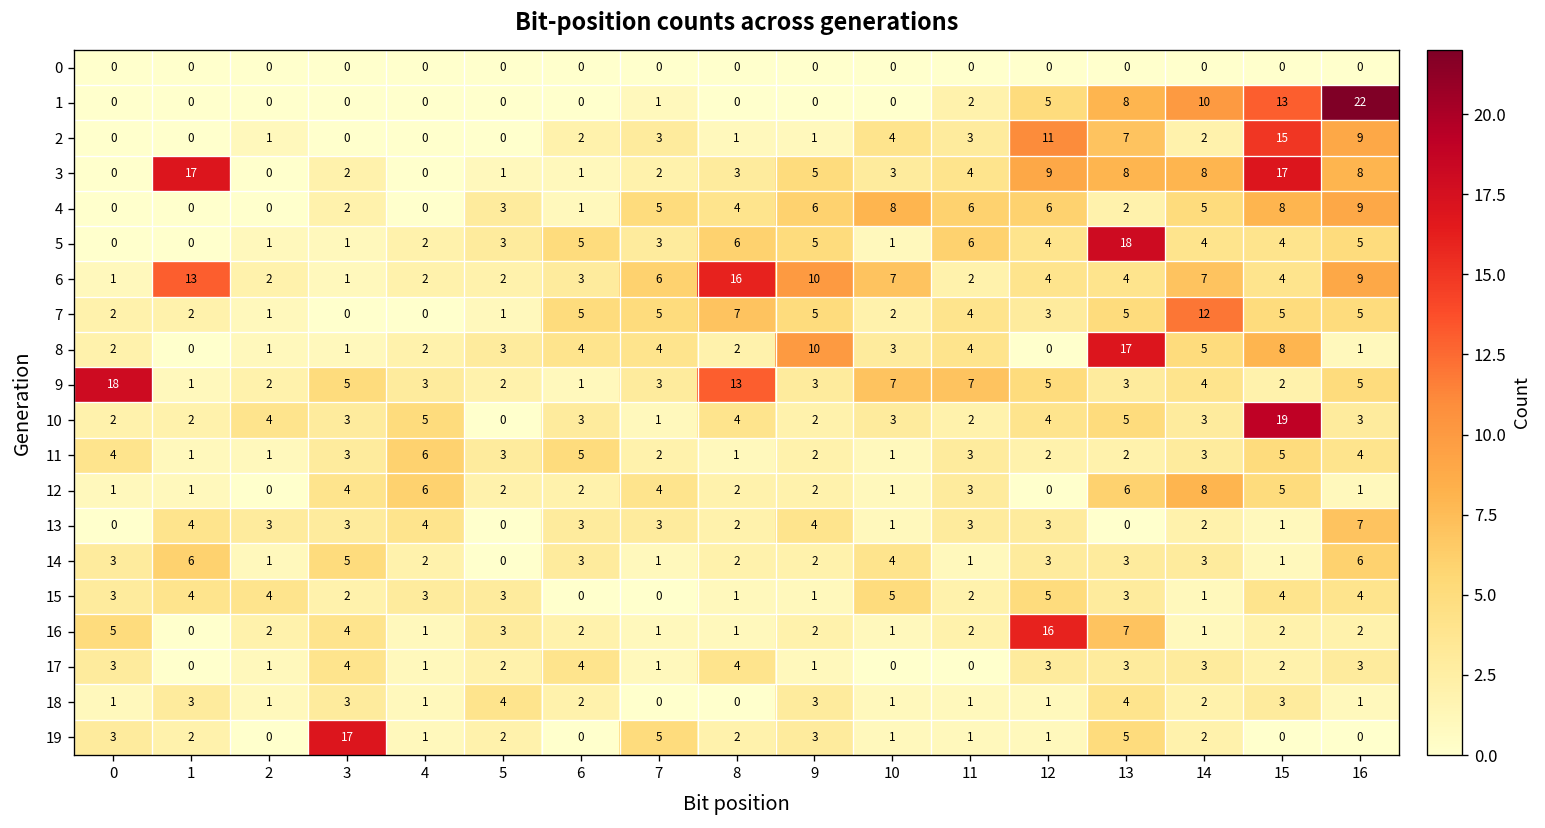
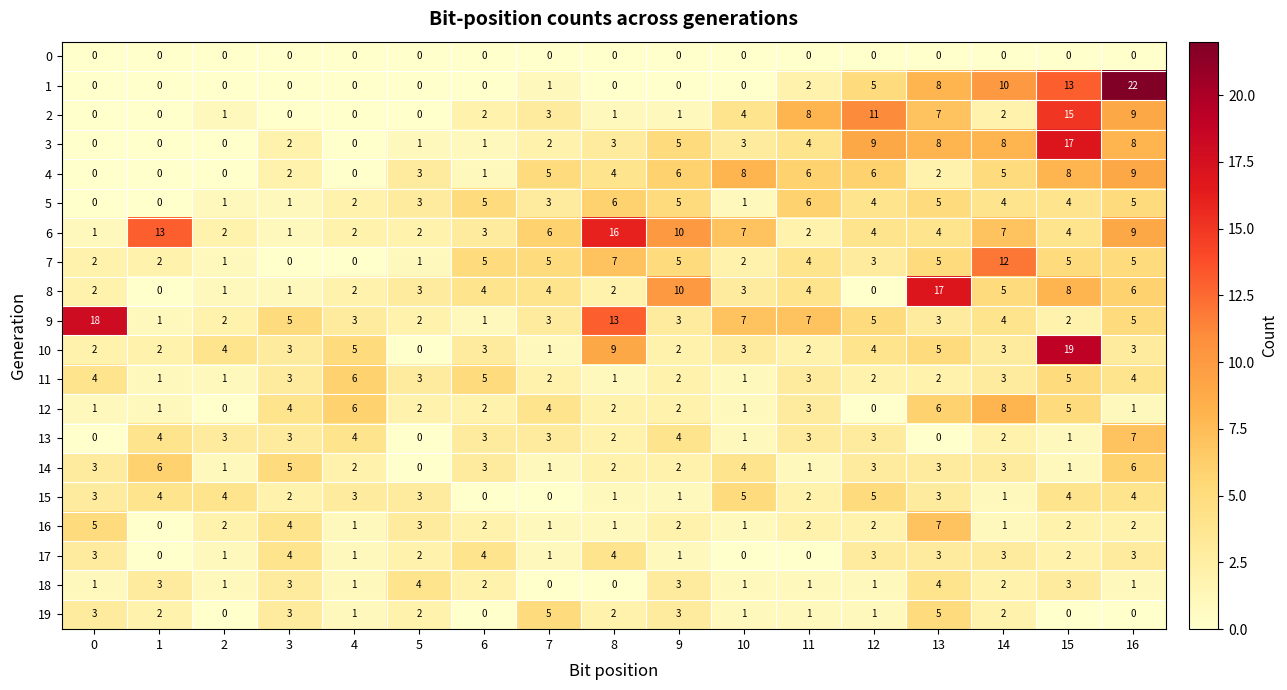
  {
    "2": {
      "0": 0,
      "1": 0,
      "2": 1,
      "3": 0,
      "4": 0,
      "5": 0,
      "6": 2,
      "7": 3,
      "8": 1,
      "9": 1,
      "10": 4,
-     "11": 3,
+     "11": 8,
      "12": 11,
      "13": 7,
      "14": 2,
      "15": 15,
      "16": 9
    },
    "3": {
      "0": 0,
-     "1": 17,
+     "1": 0,
      "2": 0,
      "3": 2,
      "4": 0,
      "5": 1,
      "6": 1,
      "7": 2,
      "8": 3,
      "9": 5,
      "10": 3,
      "11": 4,
      "12": 9,
      "13": 8,
      "14": 8,
      "15": 17,
      "16": 8
    },
    "5": {
      "0": 0,
      "1": 0,
      "2": 1,
      "3": 1,
      "4": 2,
      "5": 3,
      "6": 5,
      "7": 3,
      "8": 6,
      "9": 5,
      "10": 1,
      "11": 6,
      "12": 4,
-     "13": 18,
+     "13": 5,
      "14": 4,
      "15": 4,
      "16": 5
    },
    "8": {
      "0": 2,
      "1": 0,
      "2": 1,
      "3": 1,
      "4": 2,
      "5": 3,
      "6": 4,
      "7": 4,
      "8": 2,
      "9": 10,
      "10": 3,
      "11": 4,
      "12": 0,
      "13": 17,
      "14": 5,
      "15": 8,
-     "16": 1
+     "16": 6
    },
    "10": {
      "0": 2,
      "1": 2,
      "2": 4,
      "3": 3,
      "4": 5,
      "5": 0,
      "6": 3,
      "7": 1,
-     "8": 4,
+     "8": 9,
      "9": 2,
      "10": 3,
      "11": 2,
      "12": 4,
      "13": 5,
      "14": 3,
      "15": 19,
      "16": 3
    },
    "16": {
      "0": 5,
      "1": 0,
      "2": 2,
      "3": 4,
      "4": 1,
      "5": 3,
      "6": 2,
      "7": 1,
      "8": 1,
      "9": 2,
      "10": 1,
      "11": 2,
-     "12": 16,
+     "12": 2,
      "13": 7,
      "14": 1,
      "15": 2,
      "16": 2
    },
    "19": {
      "0": 3,
      "1": 2,
      "2": 0,
-     "3": 17,
+     "3": 3,
      "4": 1,
      "5": 2,
      "6": 0,
      "7": 5,
      "8": 2,
      "9": 3,
      "10": 1,
      "11": 1,
      "12": 1,
      "13": 5,
      "14": 2,
      "15": 0,
      "16": 0
    }
  }
